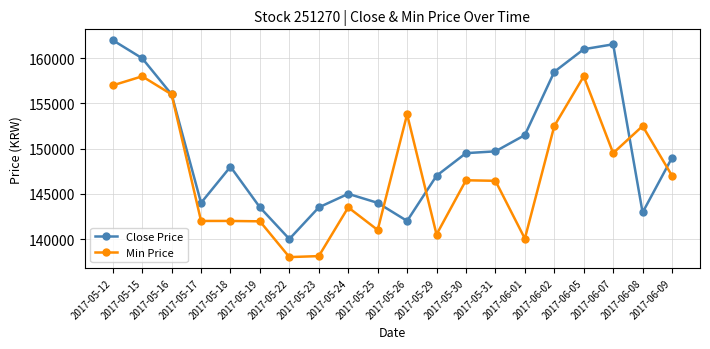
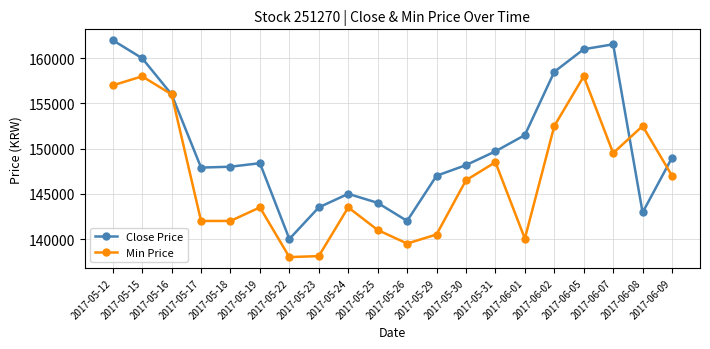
  {
    "Close Price": {
      "2017-05-12": 162000,
      "2017-05-15": 160000,
-     "2017-05-17": 144000,
+     "2017-05-17": 148000,
      "2017-05-18": 148000,
-     "2017-05-19": 144000,
+     "2017-05-19": 148000,
      "2017-05-22": 140000,
      "2017-05-23": 144000,
      "2017-05-24": 145000,
      "2017-05-25": 144000,
      "2017-05-26": 142000,
      "2017-05-29": 147000,
-     "2017-05-30": 150000,
+     "2017-05-30": 148000,
      "2017-05-31": 150000,
      "2017-06-01": 152000,
      "2017-06-02": 159000,
      "2017-06-05": 161000,
      "2017-06-07": 162000,
      "2017-06-08": 143000,
      "2017-06-09": 149000
    },
    "Min Price": {
      "2017-05-12": 157000,
      "2017-05-15": 158000,
      "2017-05-17": 142000,
      "2017-05-18": 142000,
-     "2017-05-19": 142000,
+     "2017-05-19": 144000,
      "2017-05-22": 138000,
      "2017-05-23": 138000,
      "2017-05-24": 144000,
      "2017-05-25": 141000,
-     "2017-05-26": 154000,
+     "2017-05-26": 140000,
      "2017-05-29": 141000,
      "2017-05-30": 147000,
-     "2017-05-31": 146000,
+     "2017-05-31": 149000,
      "2017-06-01": 140000,
      "2017-06-02": 153000,
      "2017-06-05": 158000,
      "2017-06-07": 150000,
      "2017-06-08": 153000,
      "2017-06-09": 147000
    }
  }
